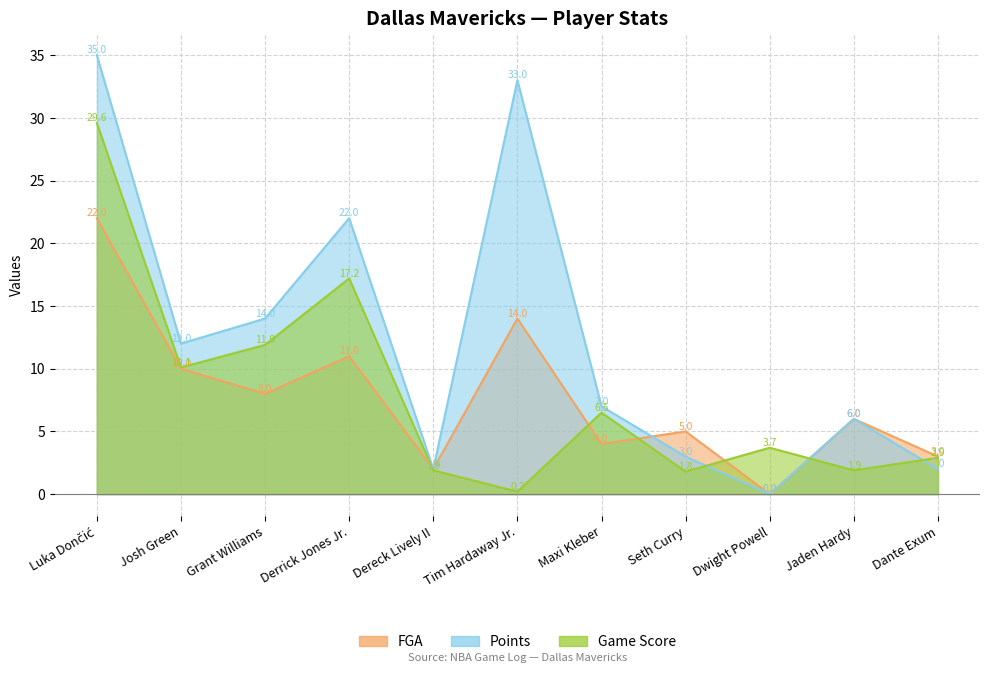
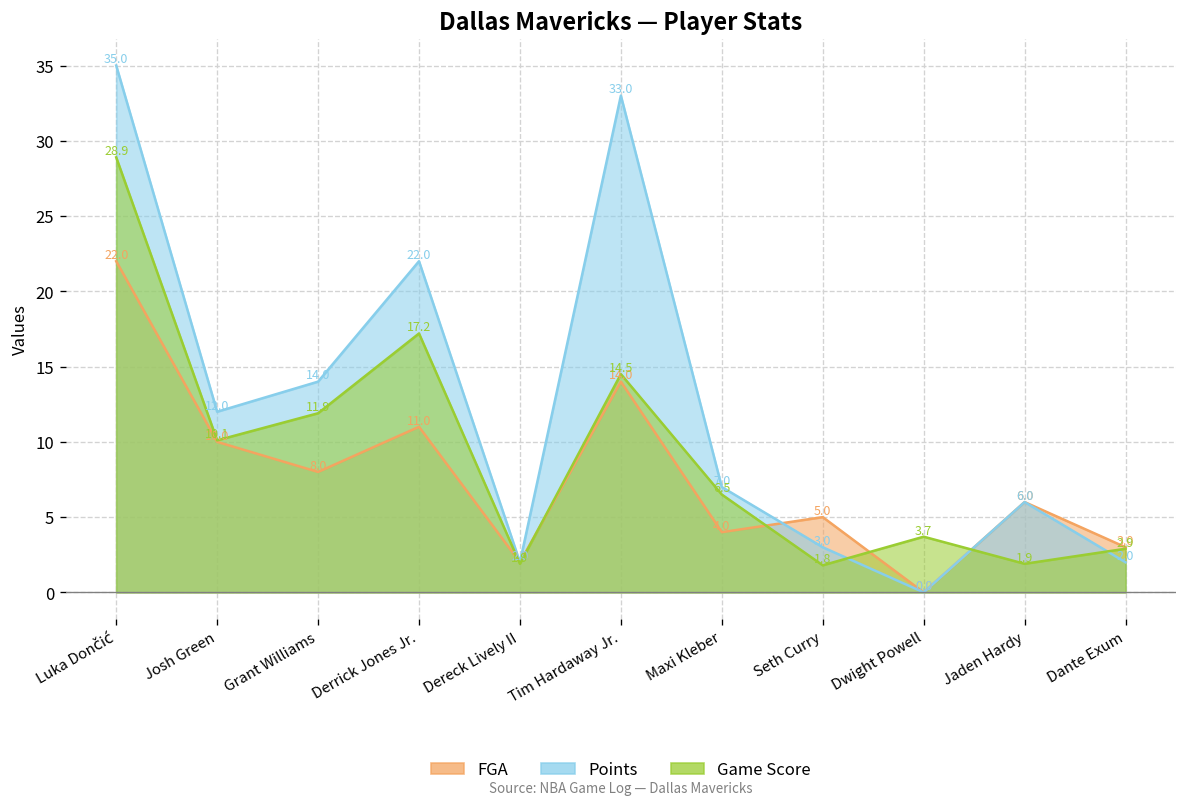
  {
    "FGA": {
      "Luka Dončić": 22.0,
      "Grant Williams": 8.0,
      "Derrick Jones Jr.": 11.0,
      "Maxi Kleber": 4.0,
      "Seth Curry": 5.0
    },
    "Points": {
      "Luka Dončić": 35.0,
      "Josh Green": 12.0,
      "Grant Williams": 14.0,
      "Derrick Jones Jr.": 22.0,
      "Tim Hardaway Jr.": 33.0,
      "Seth Curry": 3.0
    },
    "Game Score": {
-     "Luka Dončić": 29.6,
+     "Luka Dončić": 28.9,
      "Grant Williams": 11.9,
      "Derrick Jones Jr.": 17.2,
-     "Tim Hardaway Jr.": 0.2,
+     "Tim Hardaway Jr.": 14.5,
      "Seth Curry": 1.8,
      "Dwight Powell": 3.7,
      "Jaden Hardy": 1.9
    }
  }
